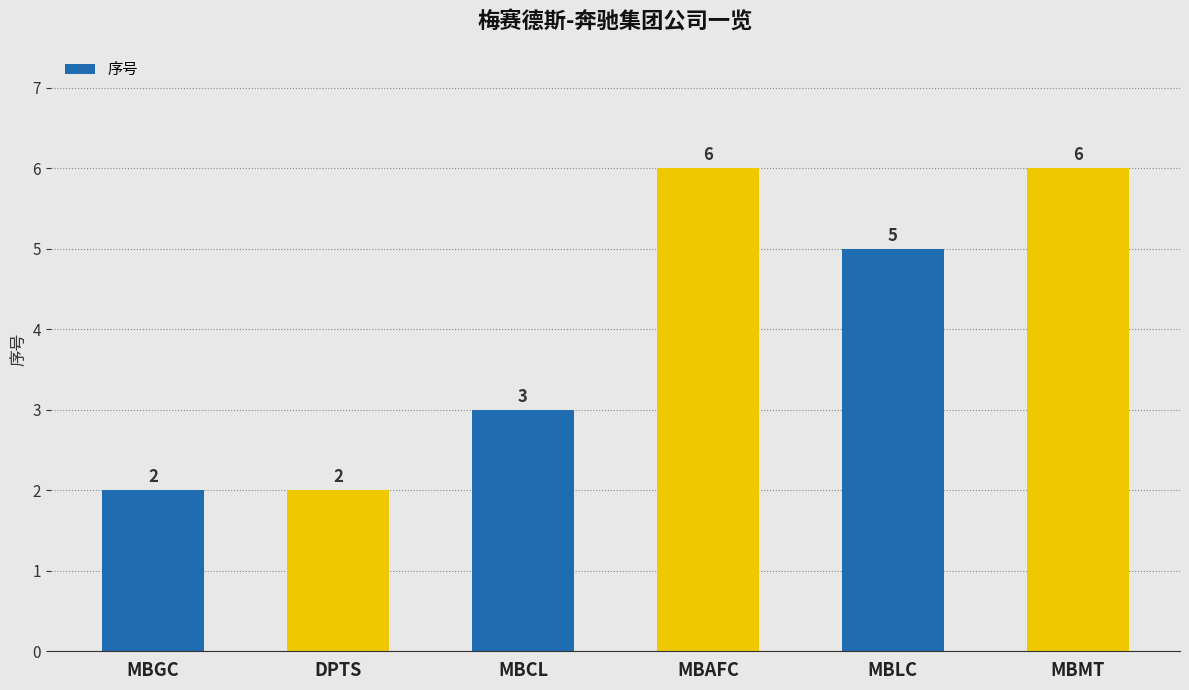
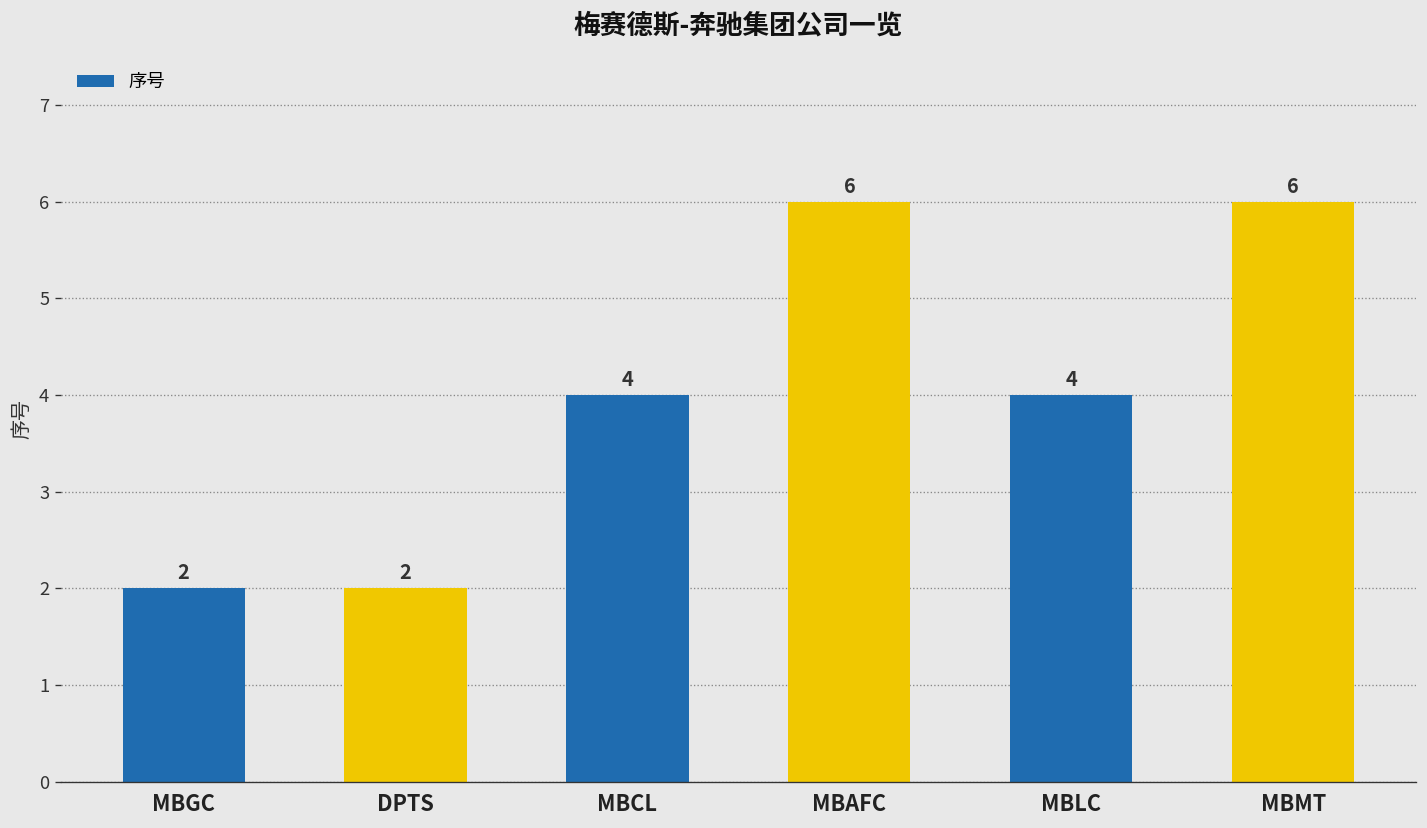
  {
    "MBGC": 2,
    "DPTS": 2,
-   "MBCL": 3,
+   "MBCL": 4,
    "MBAFC": 6,
-   "MBLC": 5,
+   "MBLC": 4,
    "MBMT": 6
  }
